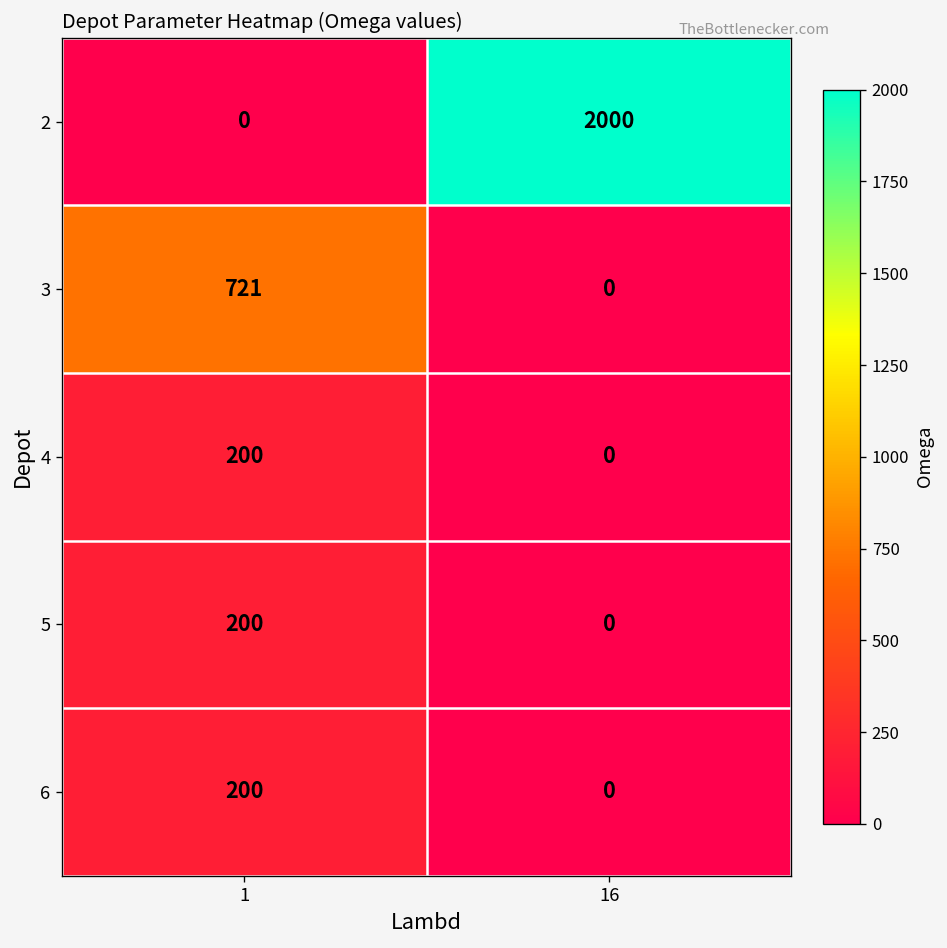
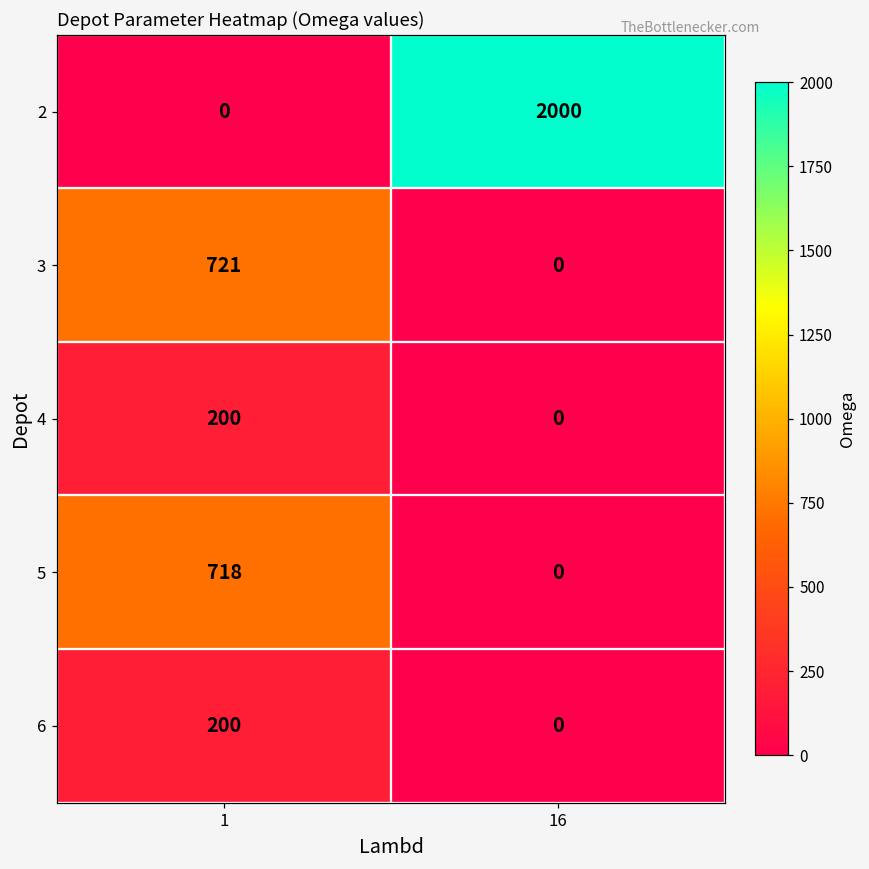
  {
    "2": {
      "1": 0,
      "16": 2000
    },
    "3": {
      "1": 721,
      "16": 0
    },
    "4": {
      "1": 200,
      "16": 0
    },
    "5": {
-     "1": 200,
+     "1": 718,
      "16": 0
    },
    "6": {
      "1": 200,
      "16": 0
    }
  }
